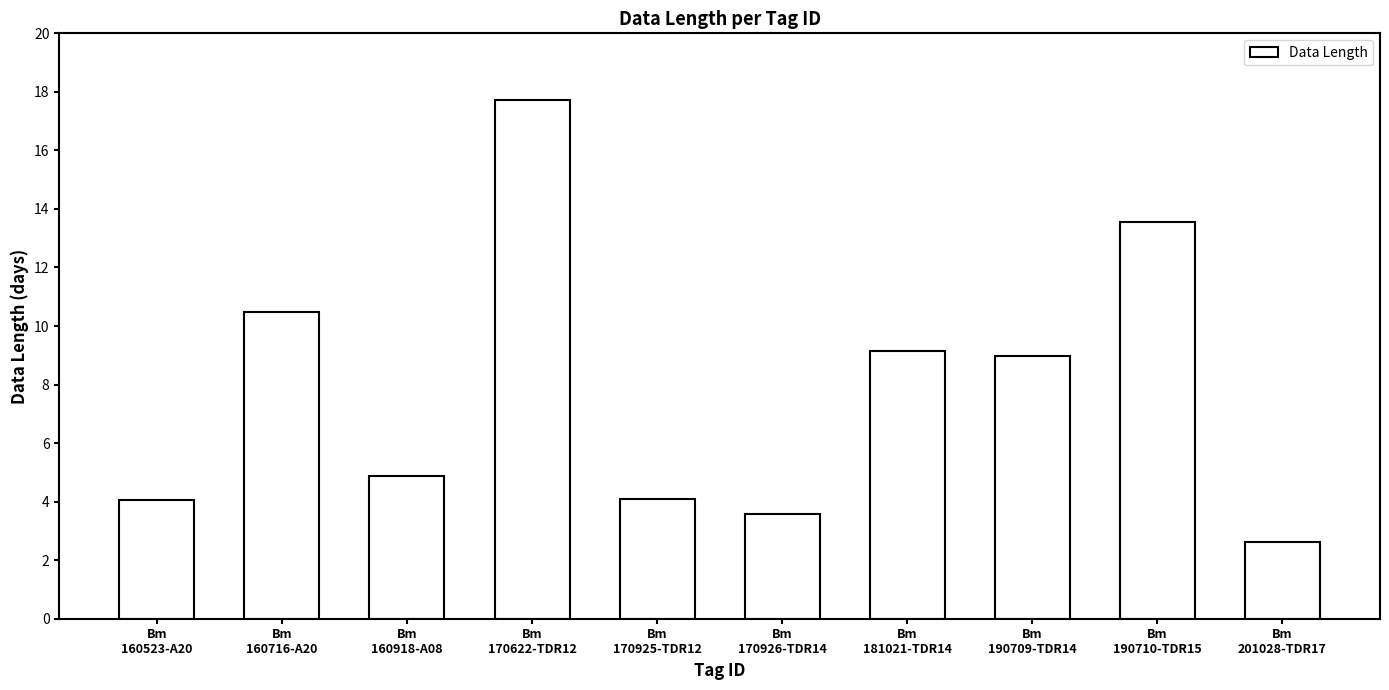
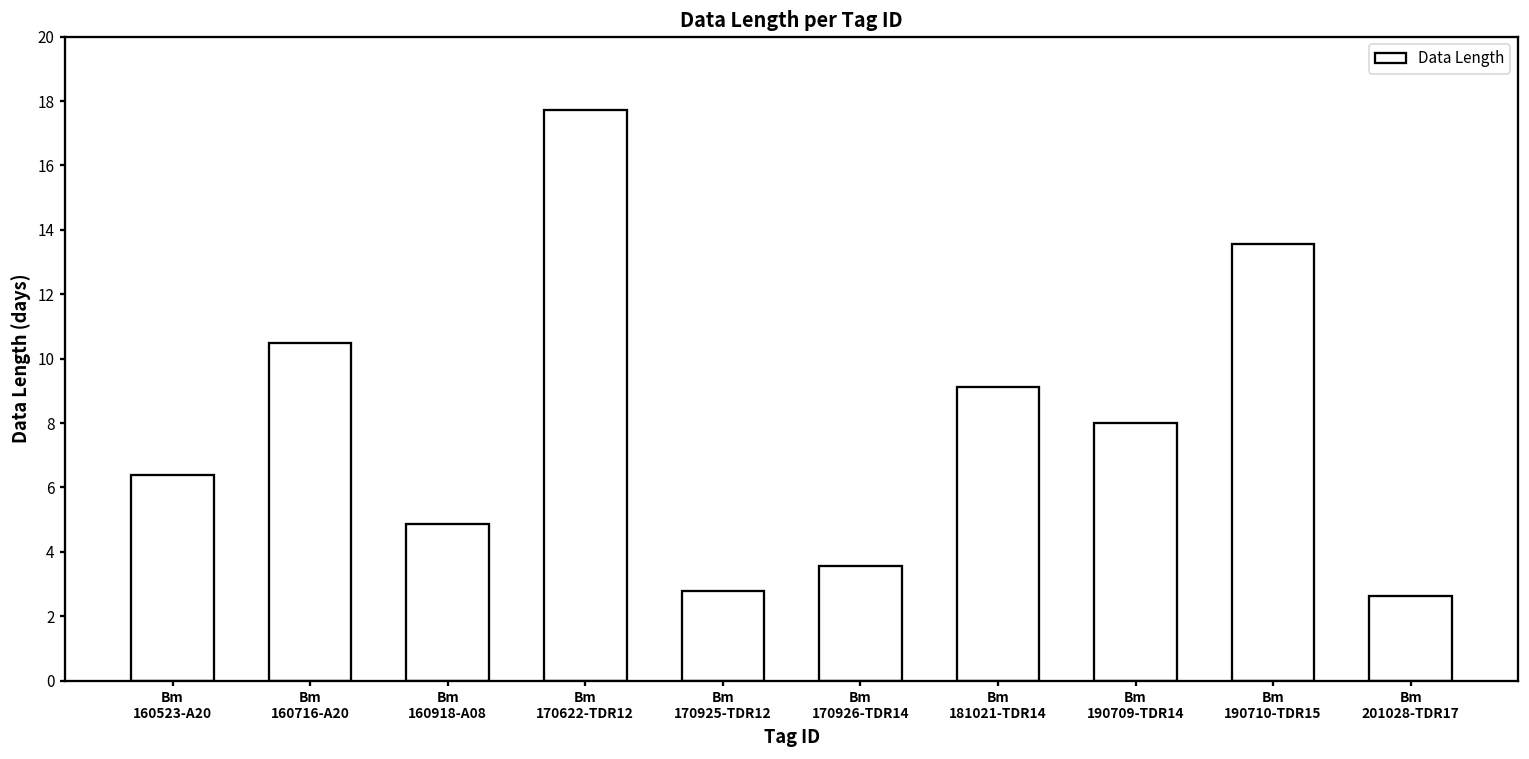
  {
-   "Bm 160523-A20": 4.1,
+   "Bm 160523-A20": 6.4,
    "Bm 160716-A20": 10.5,
    "Bm 160918-A08": 4.9,
    "Bm 170622-TDR12": 17.7,
-   "Bm 170925-TDR12": 4.1,
+   "Bm 170925-TDR12": 2.8,
    "Bm 170926-TDR14": 3.6,
    "Bm 181021-TDR14": 9.1,
-   "Bm 190709-TDR14": 9.0,
+   "Bm 190709-TDR14": 8.0,
    "Bm 190710-TDR15": 13.6,
    "Bm 201028-TDR17": 2.6
  }
